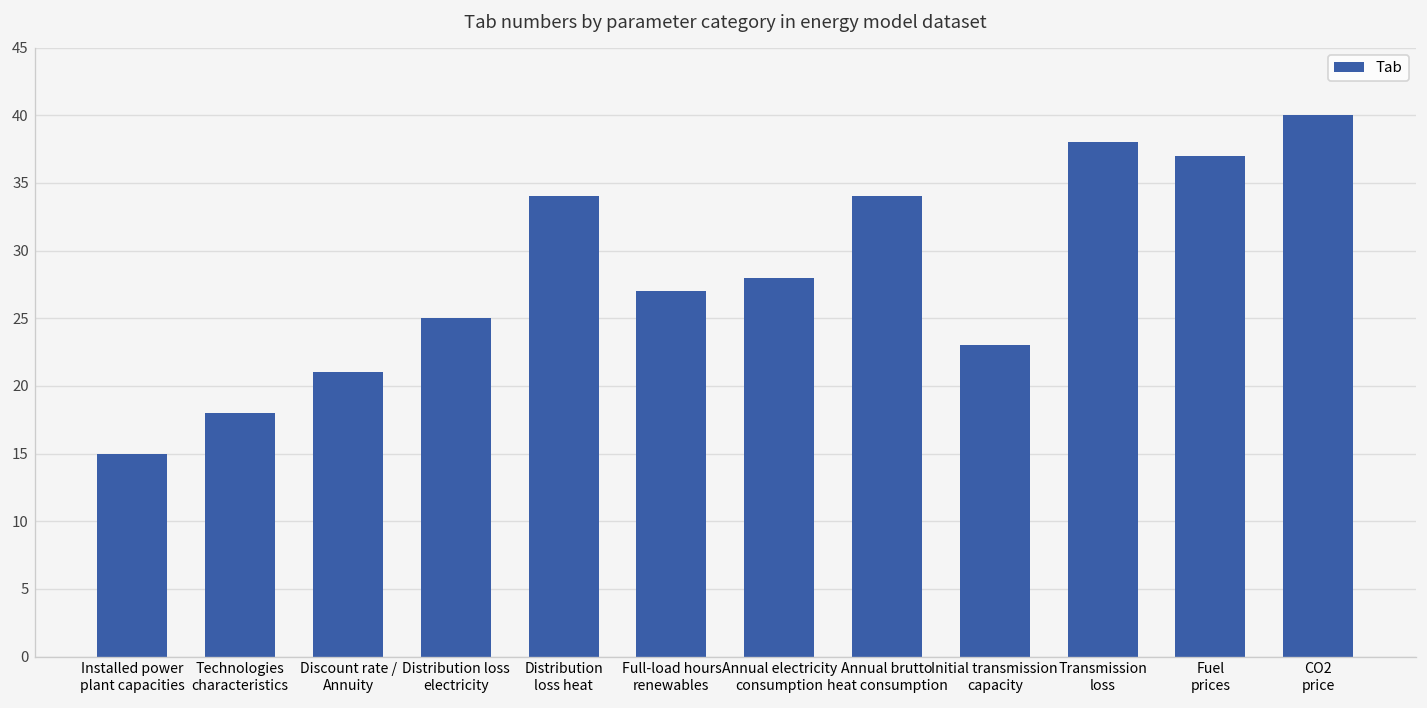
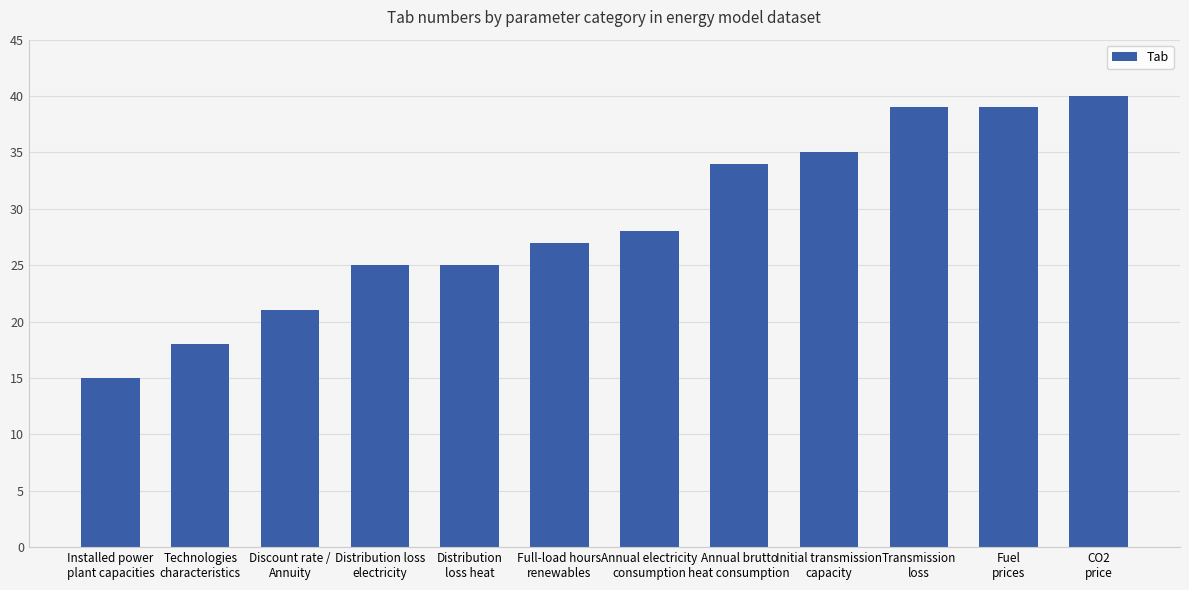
  {
    "Installed power plant capacities": 15,
    "Technologies characteristics": 18,
    "Discount rate / Annuity": 21,
    "Distribution loss electricity": 25,
-   "Distribution loss heat": 34,
+   "Distribution loss heat": 25,
    "Full-load hours renewables": 27,
    "Annual electricity consumption": 28,
    "Annual brutto heat consumption": 34,
-   "Initial transmission capacity": 23,
-   "Transmission loss": 38,
-   "Fuel prices": 37,
+   "Initial transmission capacity": 35,
+   "Transmission loss": 39,
+   "Fuel prices": 39,
    "CO2 price": 40
  }
